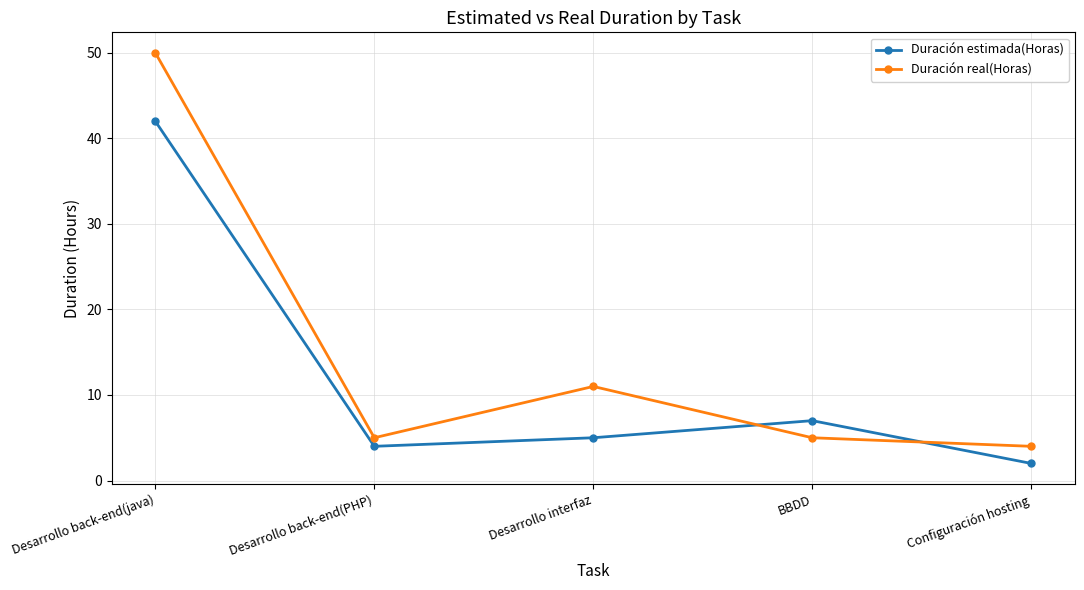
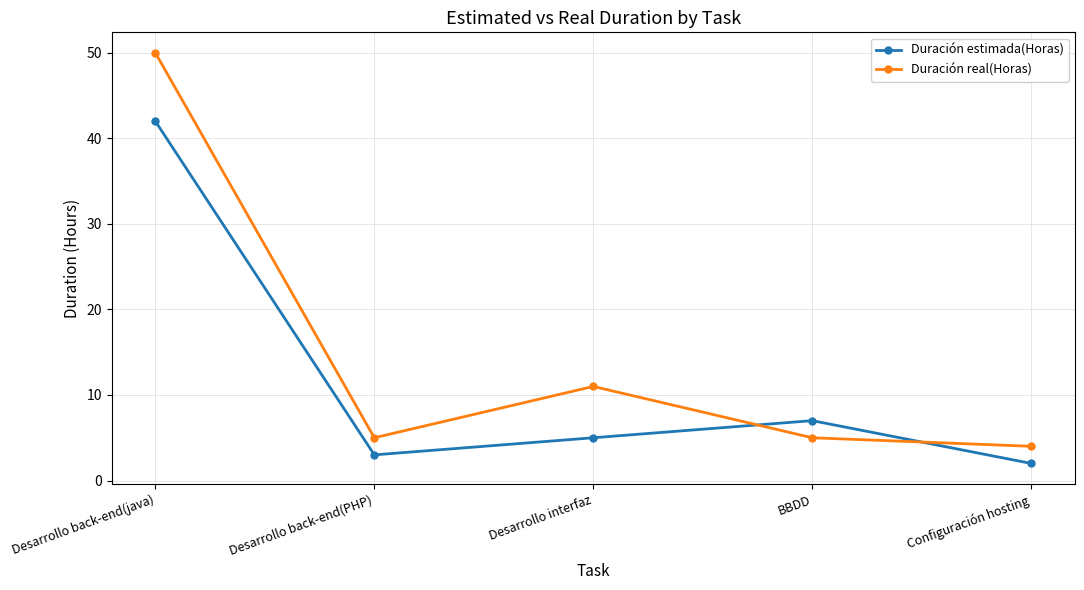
  {
    "Duración estimada(Horas)": {
      "Desarrollo back-end(java)": 42,
-     "Desarrollo back-end(PHP)": 4,
+     "Desarrollo back-end(PHP)": 3,
      "Desarrollo interfaz": 5,
      "BBDD": 7,
      "Configuración hosting": 2
    },
    "Duración real(Horas)": {
      "Desarrollo back-end(java)": 50,
      "Desarrollo back-end(PHP)": 5,
      "Desarrollo interfaz": 11,
      "BBDD": 5,
      "Configuración hosting": 4
    }
  }
